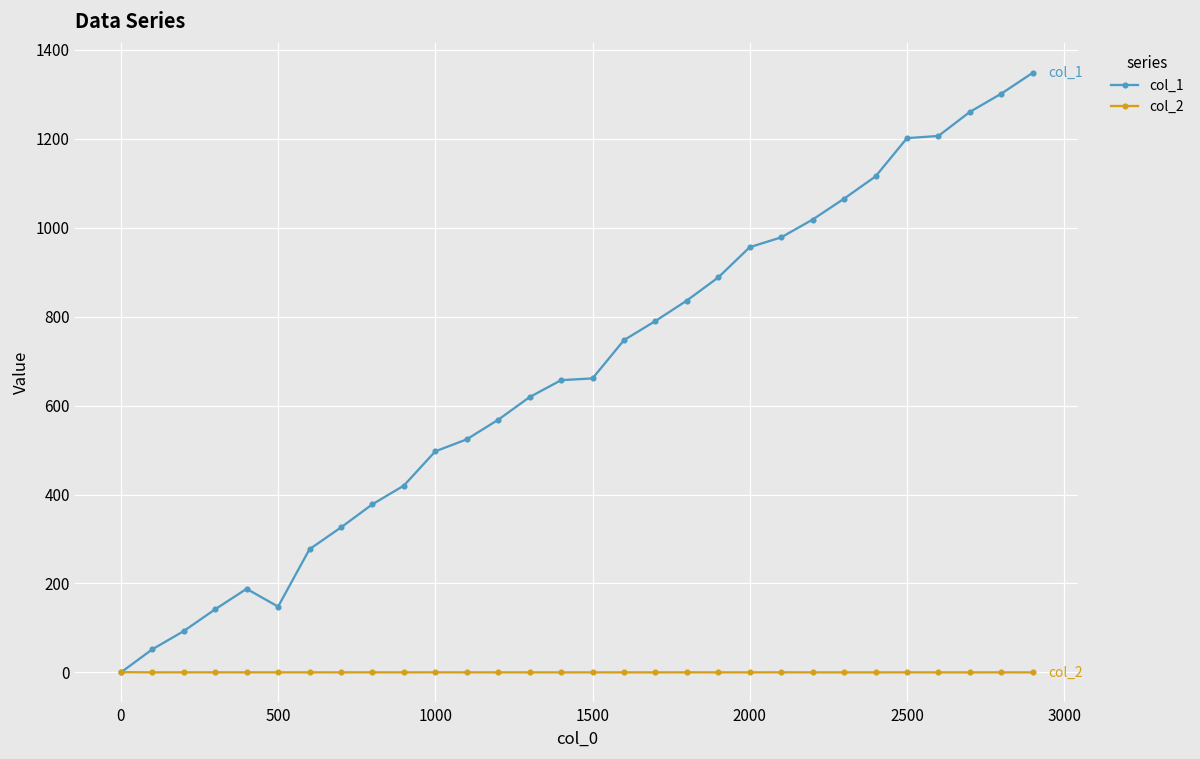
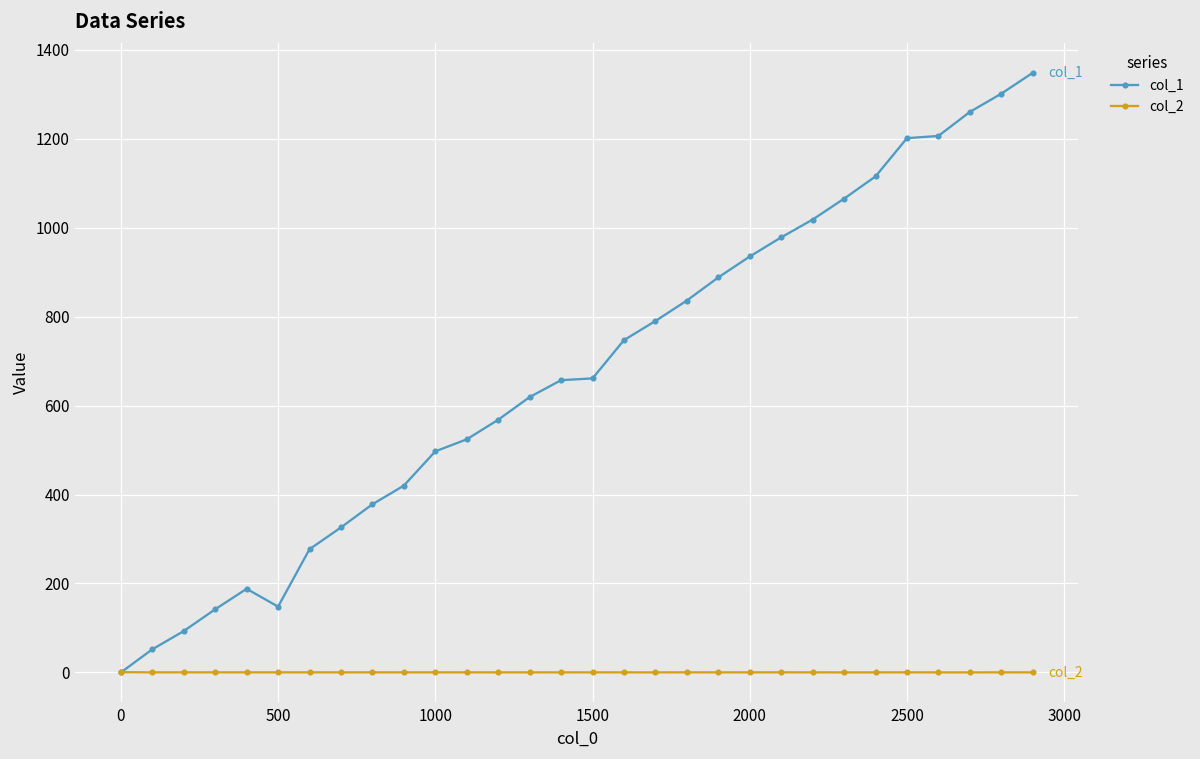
  {
    "col_1": {
      "500": 150,
      "1000": 500,
      "1500": 660,
-     "2000": 960,
+     "2000": 940,
      "2500": 1200
    },
    "col_2": {
      "500": 0,
      "1000": 0,
      "1500": 0,
      "2000": 0,
      "2500": 0
    }
  }
